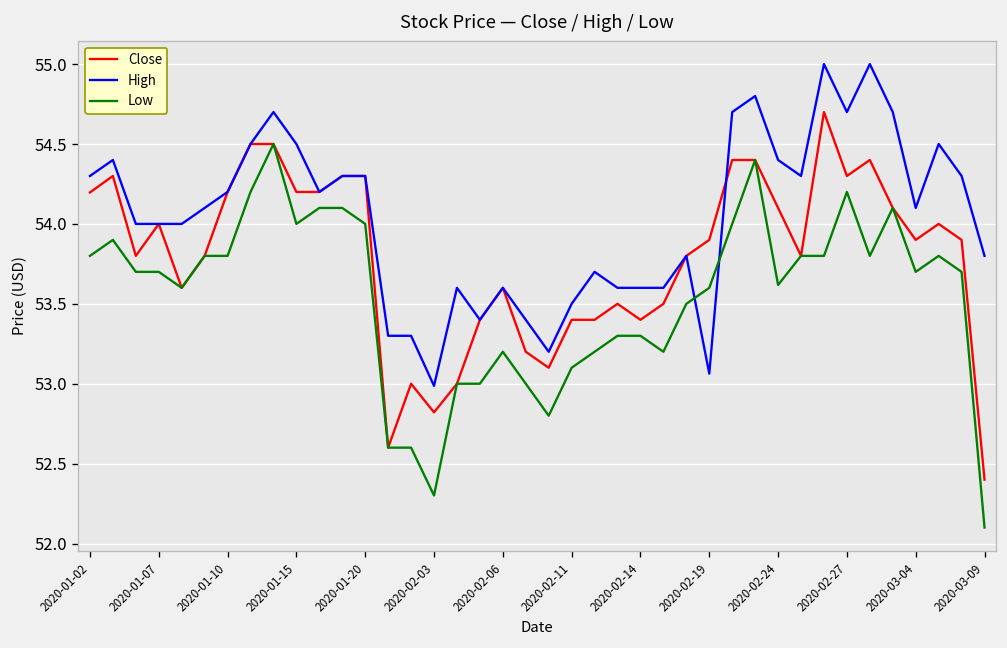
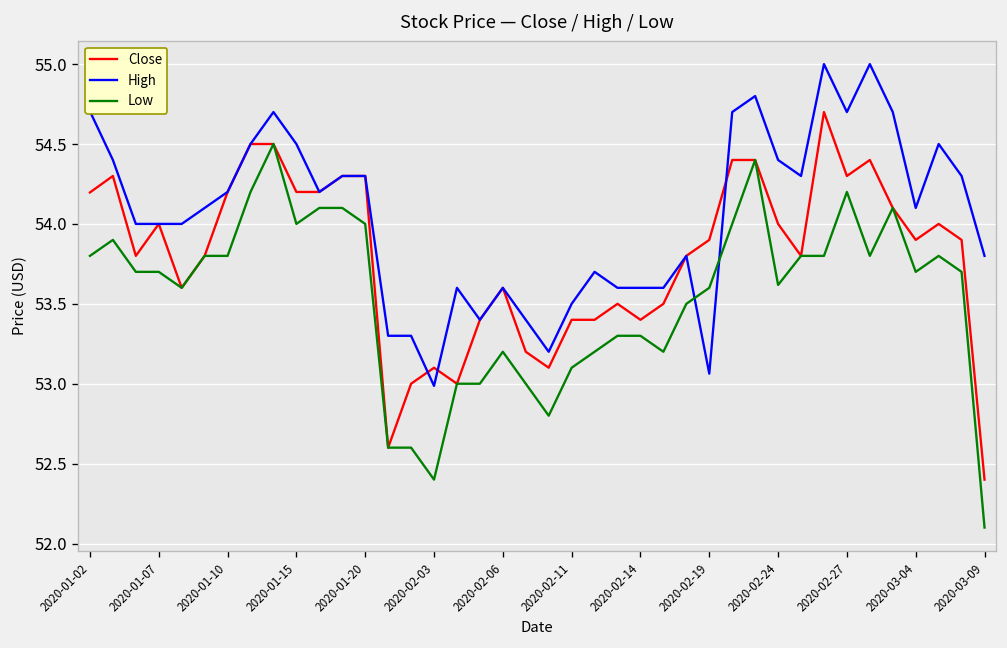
  {
    "Close": {
      "2020-01-02": 54.20,
      "2020-01-15": 54.20,
-     "2020-02-03": 52.82,
+     "2020-02-03": 53.10,
      "2020-02-11": 53.40,
      "2020-02-14": 53.40,
      "2020-02-19": 53.90,
-     "2020-02-24": 54.1,
+     "2020-02-24": 54.0,
      "2020-02-27": 54.30,
      "2020-03-04": 53.90,
      "2020-03-09": 52.40
    },
    "High": {
-     "2020-01-02": 54.30,
+     "2020-01-02": 54.70,
      "2020-01-15": 54.50,
      "2020-02-03": 52.99,
      "2020-02-11": 53.50,
      "2020-02-14": 53.60,
      "2020-02-19": 53.06,
      "2020-02-24": 54.40,
      "2020-02-27": 54.70,
      "2020-03-04": 54.10,
      "2020-03-09": 53.80
    },
    "Low": {
      "2020-01-02": 53.80,
      "2020-01-07": 53.70,
      "2020-01-10": 53.80,
      "2020-01-15": 54.00,
      "2020-01-20": 54.00,
-     "2020-02-03": 52.30,
+     "2020-02-03": 52.40,
      "2020-02-06": 53.20,
      "2020-02-11": 53.10,
      "2020-02-14": 53.30,
      "2020-02-19": 53.60,
      "2020-02-24": 53.62,
      "2020-02-27": 54.20,
      "2020-03-04": 53.70,
      "2020-03-09": 52.10
    }
  }
